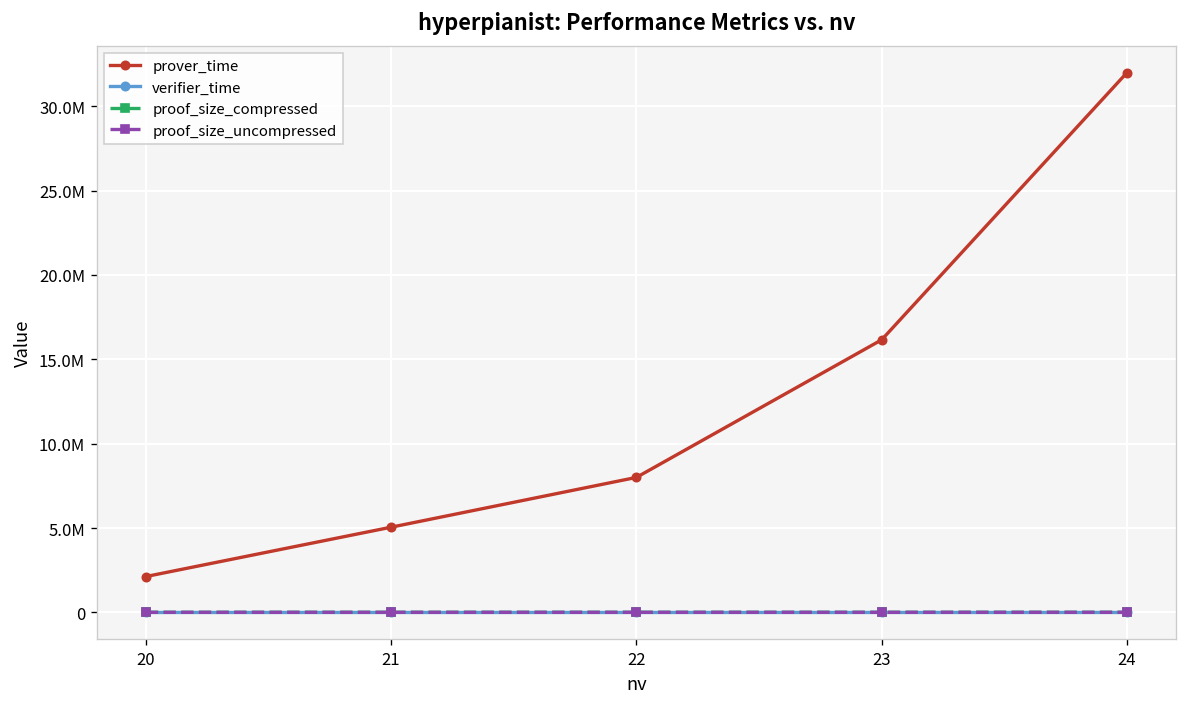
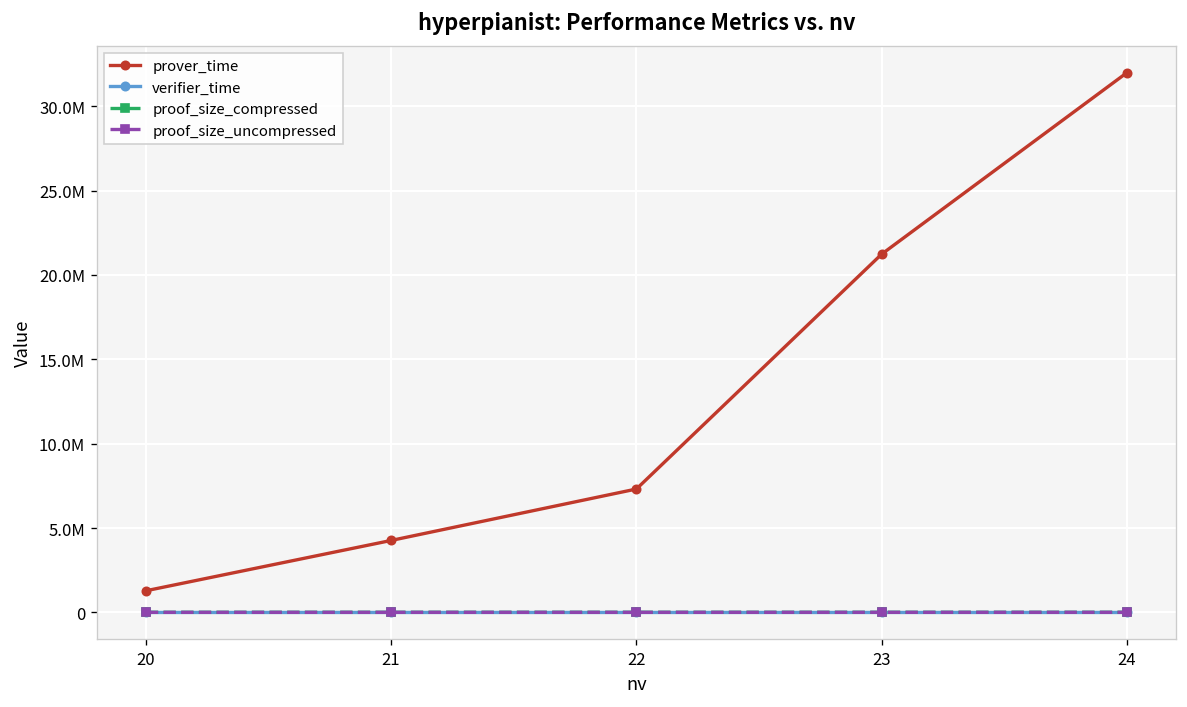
  {
    "prover_time": {
-     "20": 2100000,
-     "21": 5100000,
-     "22": 8000000,
-     "23": 16200000,
+     "20": 1300000,
+     "21": 4300000,
+     "22": 7300000,
+     "23": 21200000,
      "24": 32000000
    },
    "proof_size_uncompressed": {
      "20": 0,
      "21": 0,
      "22": 0,
      "23": 0,
      "24": 0
    }
  }
